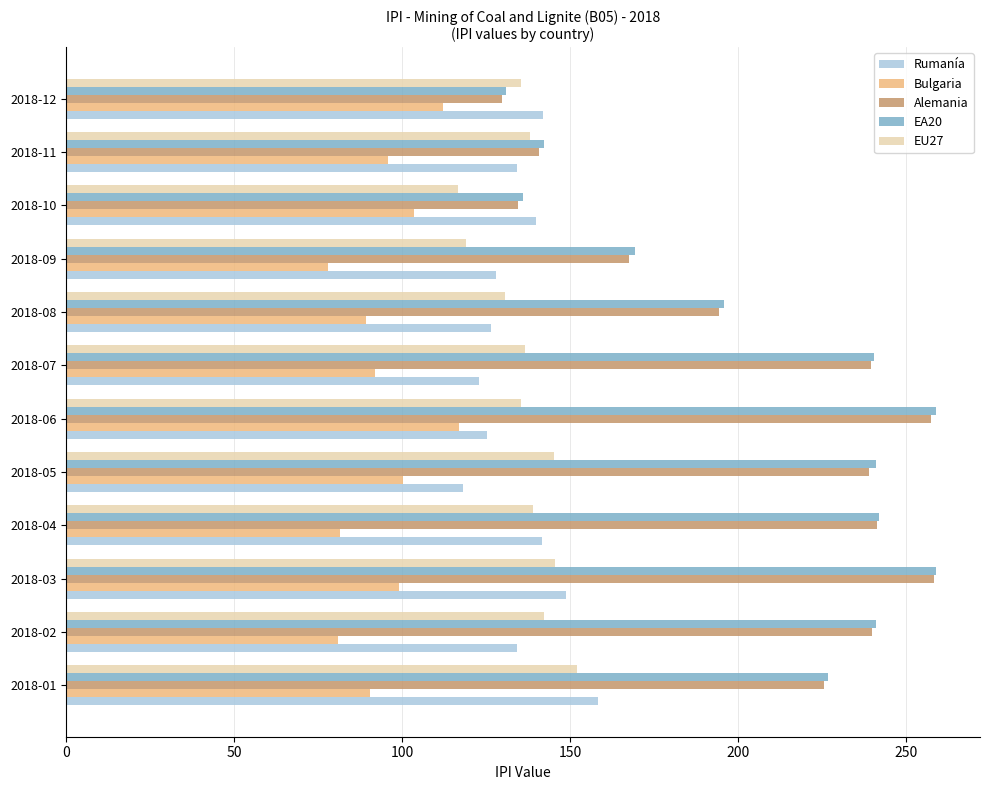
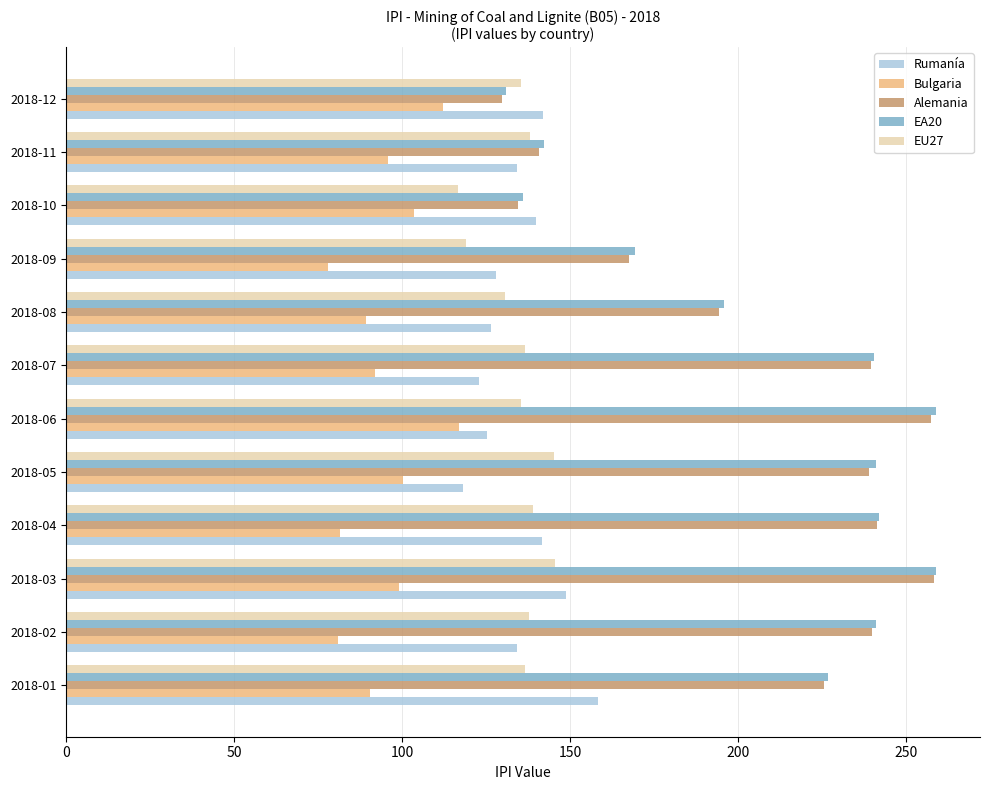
  {
    "EU27": {
      "2018-12": 135,
      "2018-11": 138,
      "2018-10": 117,
      "2018-09": 119,
      "2018-08": 131,
      "2018-07": 137,
      "2018-06": 135,
      "2018-05": 145,
      "2018-04": 139,
      "2018-03": 145,
-     "2018-02": 142,
-     "2018-01": 152
+     "2018-02": 138,
+     "2018-01": 137
    }
  }
